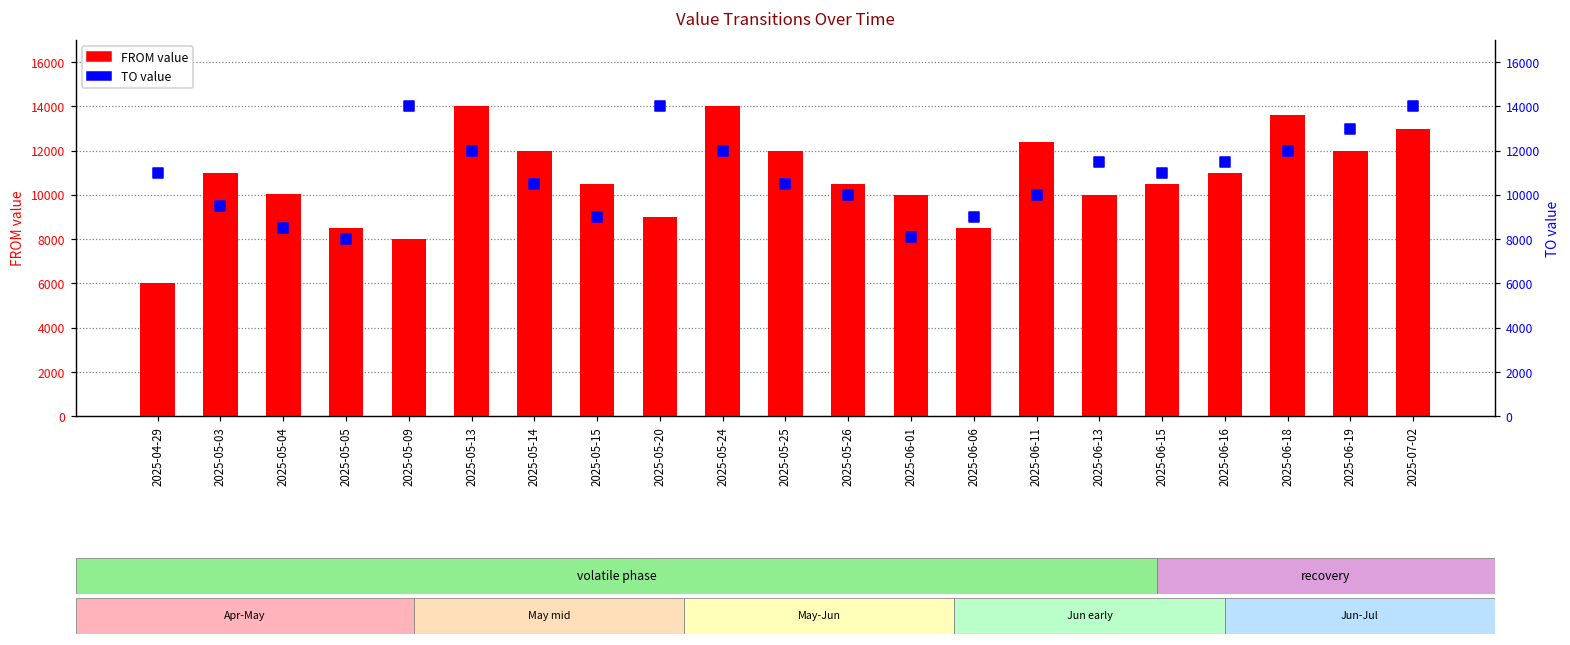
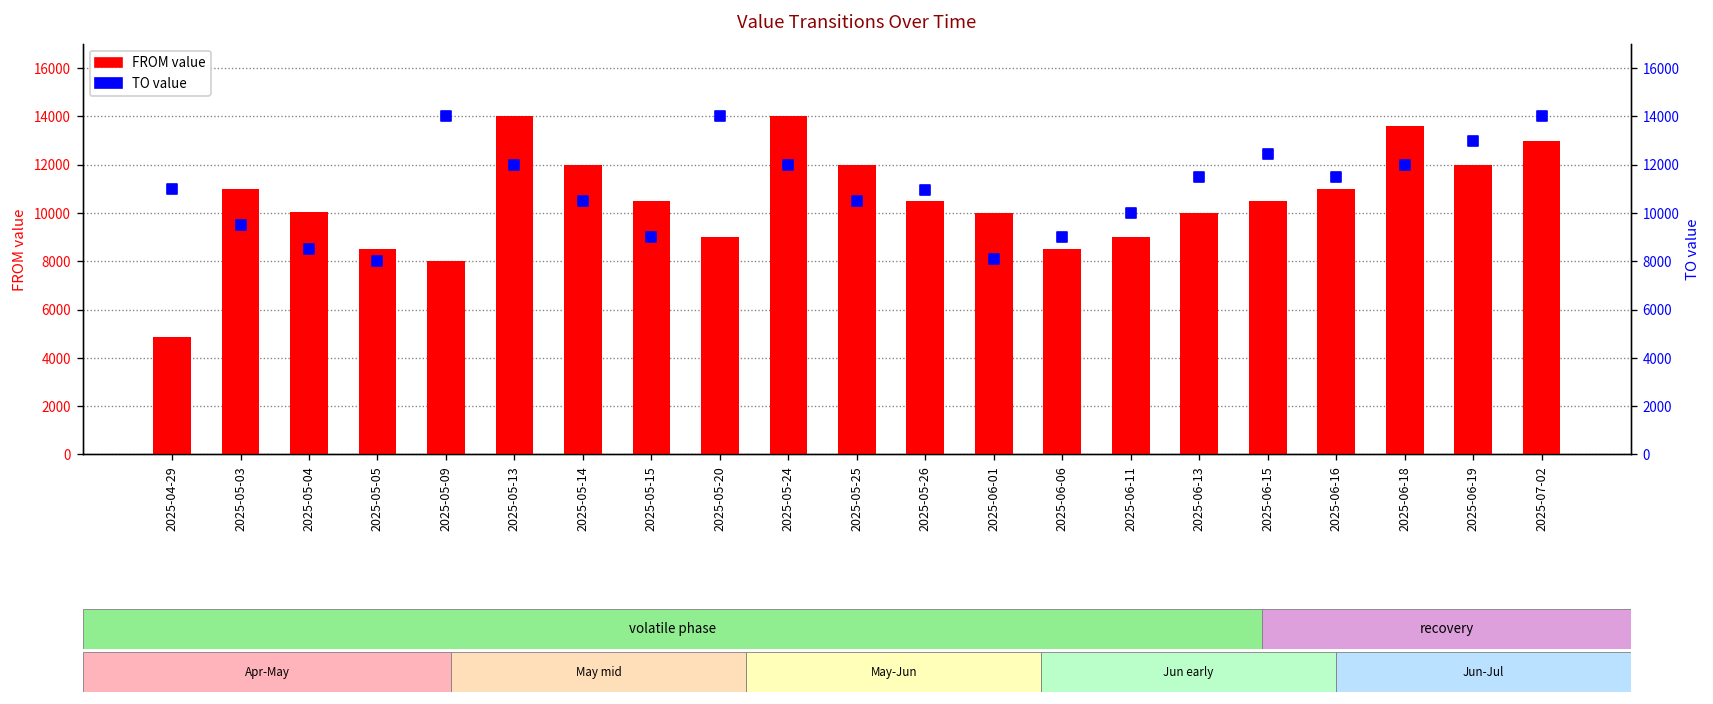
  {
    "FROM value": {
-     "2025-04-29": 6000,
+     "2025-04-29": 4900,
      "2025-05-03": 11000,
      "2025-05-04": 10100,
      "2025-05-05": 8500,
      "2025-05-09": 8000,
      "2025-05-13": 14000,
      "2025-05-14": 12000,
      "2025-05-15": 10500,
      "2025-05-20": 9000,
      "2025-05-24": 14000,
      "2025-05-25": 12000,
      "2025-05-26": 10500,
      "2025-06-01": 10000,
      "2025-06-06": 8500,
-     "2025-06-11": 12400,
+     "2025-06-11": 9000,
      "2025-06-13": 10000,
      "2025-06-15": 10500,
      "2025-06-16": 11000,
      "2025-06-18": 13600,
      "2025-06-19": 12000,
      "2025-07-02": 13000
    },
    "TO value": {
-     "2025-05-26": 10000,
-     "2025-06-15": 11000
+     "2025-05-26": 10900,
+     "2025-06-15": 12400
    }
  }
